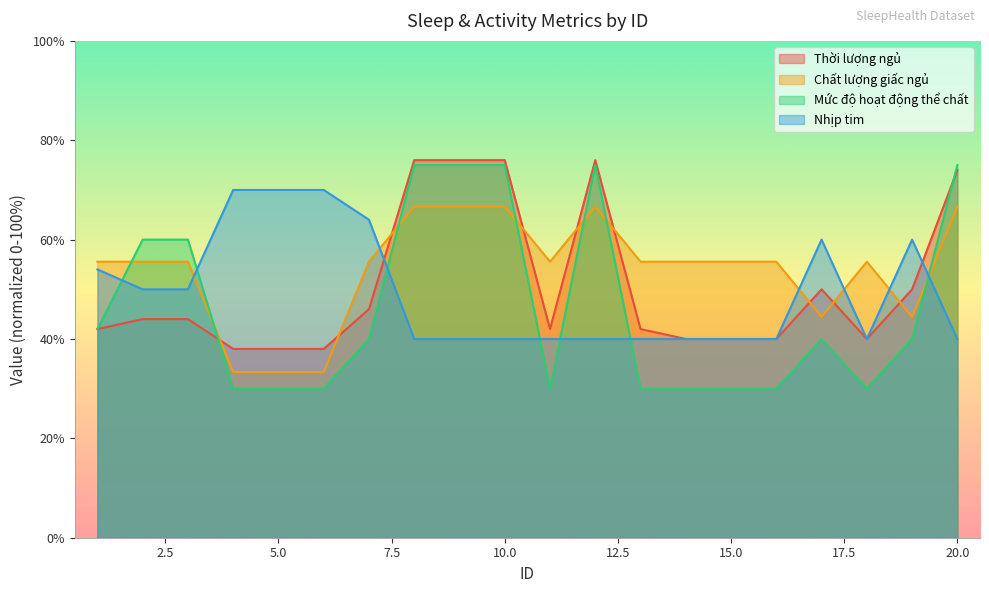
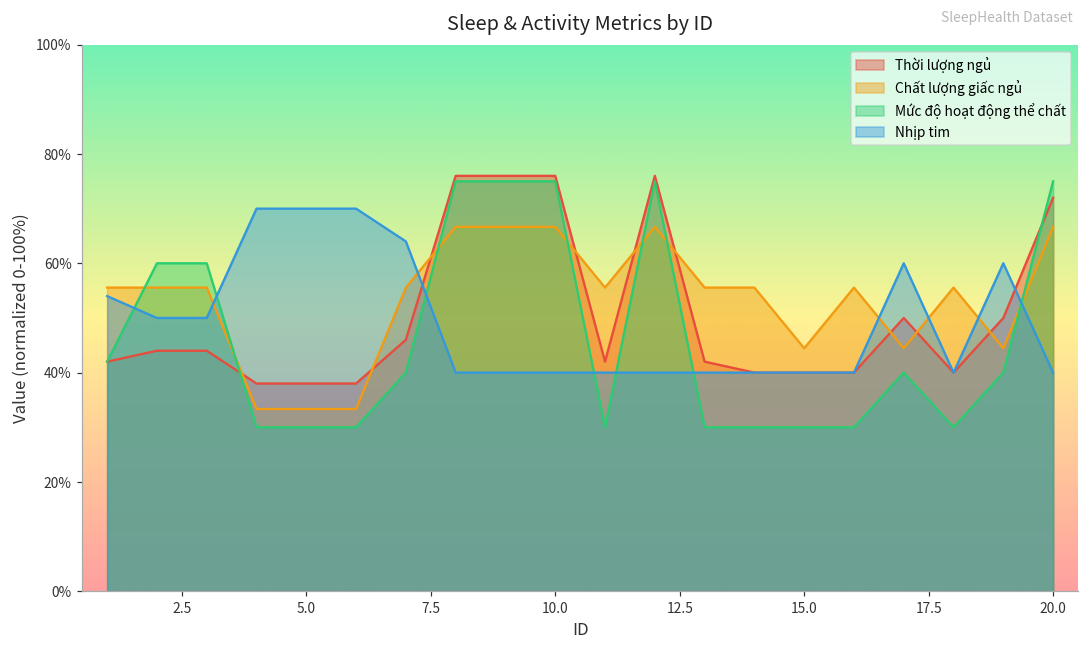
  {
    "Thời lượng ngủ": {
      "5.0": "38%",
      "10.0": "76%",
-     "20.0": "74%"
+     "20.0": "72%"
    },
    "Chất lượng giấc ngủ": {
      "5.0": "33%",
      "10.0": "67%",
-     "15.0": "56%",
+     "15.0": "44%",
      "20.0": "67%"
    },
    "Mức độ hoạt động thể chất": {
      "5.0": "30%",
      "10.0": "75%",
      "15.0": "30%",
      "20.0": "75%"
    },
    "Nhịp tim": {
      "5.0": "70%",
      "10.0": "40%",
      "20.0": "40%"
    }
  }
